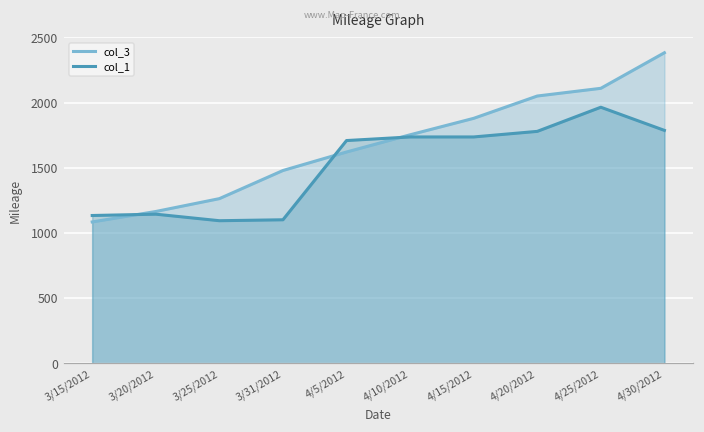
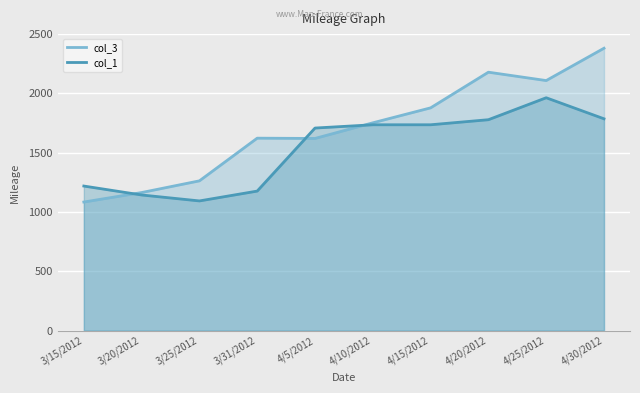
  {
    "col_3": {
      "3/15/2012": 1080,
      "3/25/2012": 1260,
-     "3/31/2012": 1480,
+     "3/31/2012": 1620,
      "4/5/2012": 1620,
      "4/15/2012": 1880,
-     "4/20/2012": 2050,
+     "4/20/2012": 2180,
      "4/25/2012": 2110,
      "4/30/2012": 2380
    },
    "col_1": {
-     "3/15/2012": 1130,
+     "3/15/2012": 1220,
      "3/25/2012": 1090,
-     "3/31/2012": 1100,
+     "3/31/2012": 1180,
      "4/5/2012": 1710,
      "4/15/2012": 1740,
      "4/20/2012": 1780,
      "4/25/2012": 1960,
      "4/30/2012": 1790
    }
  }
